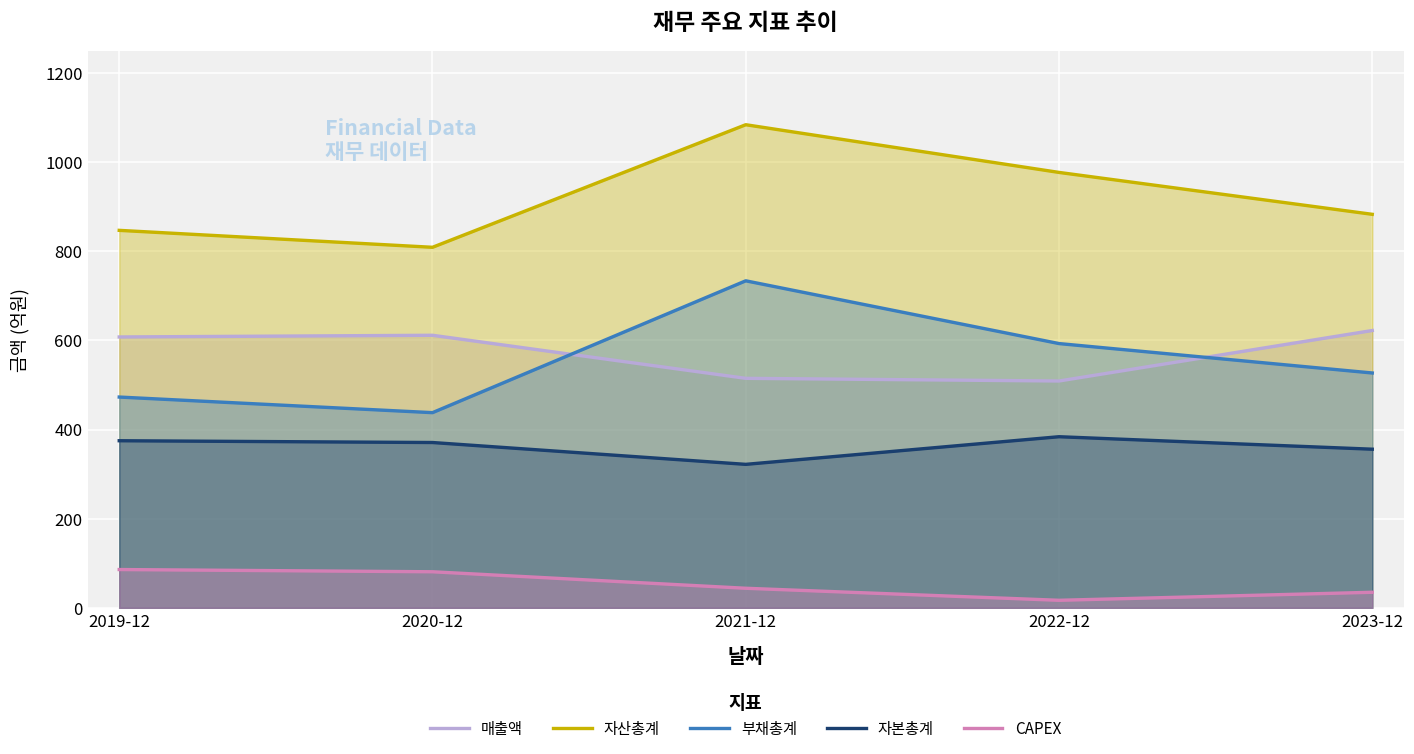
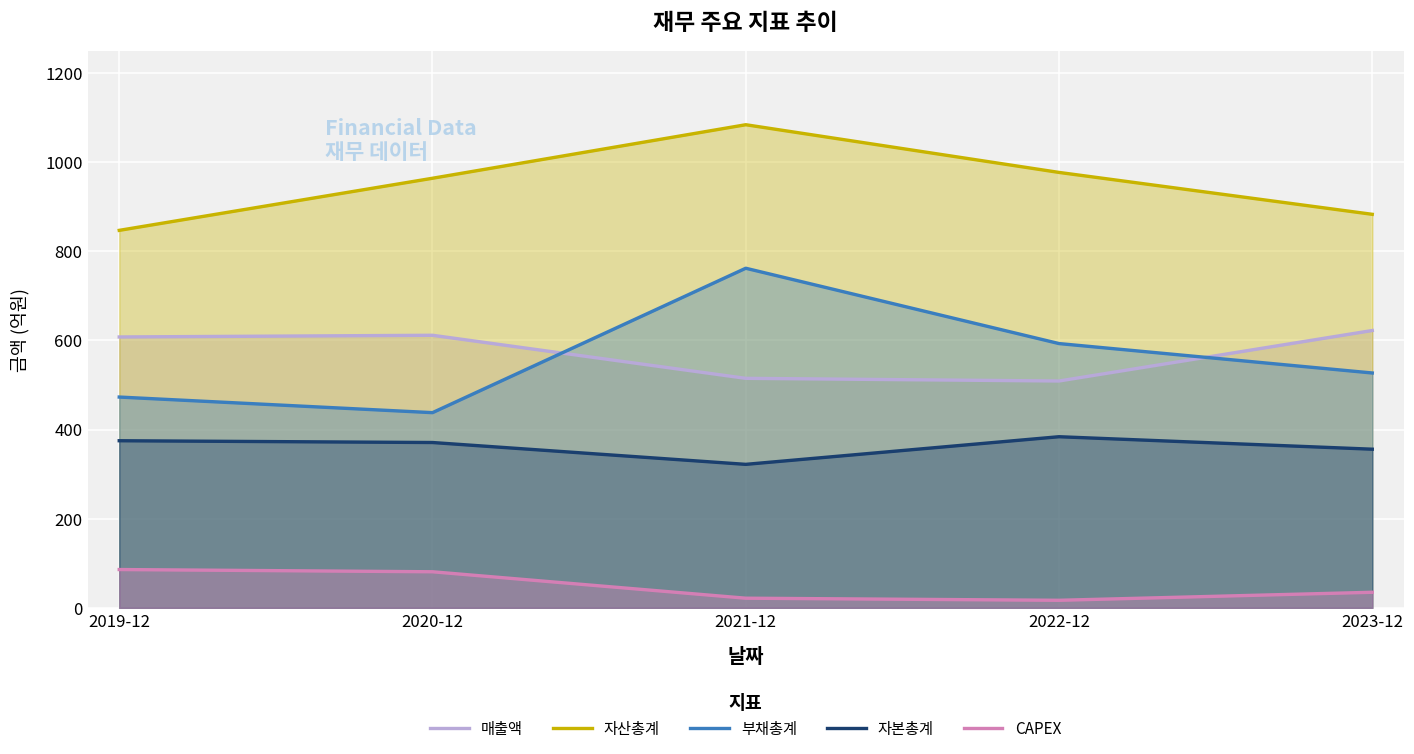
  {
    "매출액": {
      "2019-12": 610,
      "2020-12": 610,
      "2021-12": 520,
      "2022-12": 510,
      "2023-12": 620
    },
    "자산총계": {
      "2019-12": 850,
-     "2020-12": 810,
+     "2020-12": 960,
      "2021-12": 1080,
      "2022-12": 980,
      "2023-12": 880
    },
    "부채총계": {
      "2019-12": 470,
      "2020-12": 440,
-     "2021-12": 730,
+     "2021-12": 760,
      "2022-12": 590,
      "2023-12": 530
    },
    "자본총계": {
      "2019-12": 380,
      "2020-12": 370,
      "2021-12": 320,
      "2022-12": 380,
      "2023-12": 360
    },
    "CAPEX": {
      "2019-12": 90,
      "2020-12": 80,
-     "2021-12": 40,
+     "2021-12": 20,
      "2022-12": 20,
      "2023-12": 40
    }
  }
